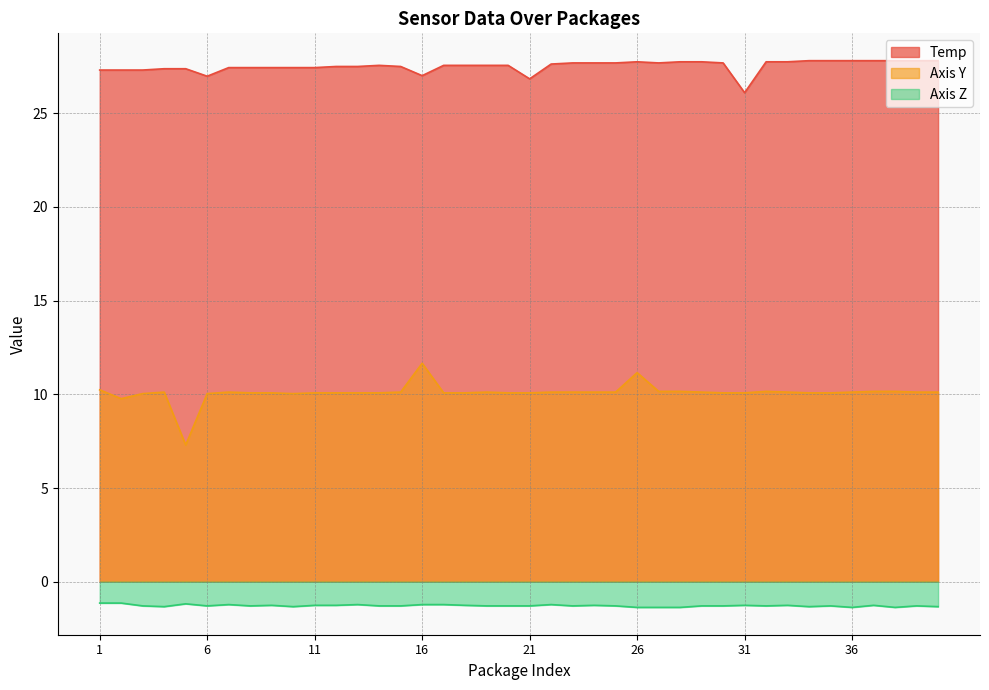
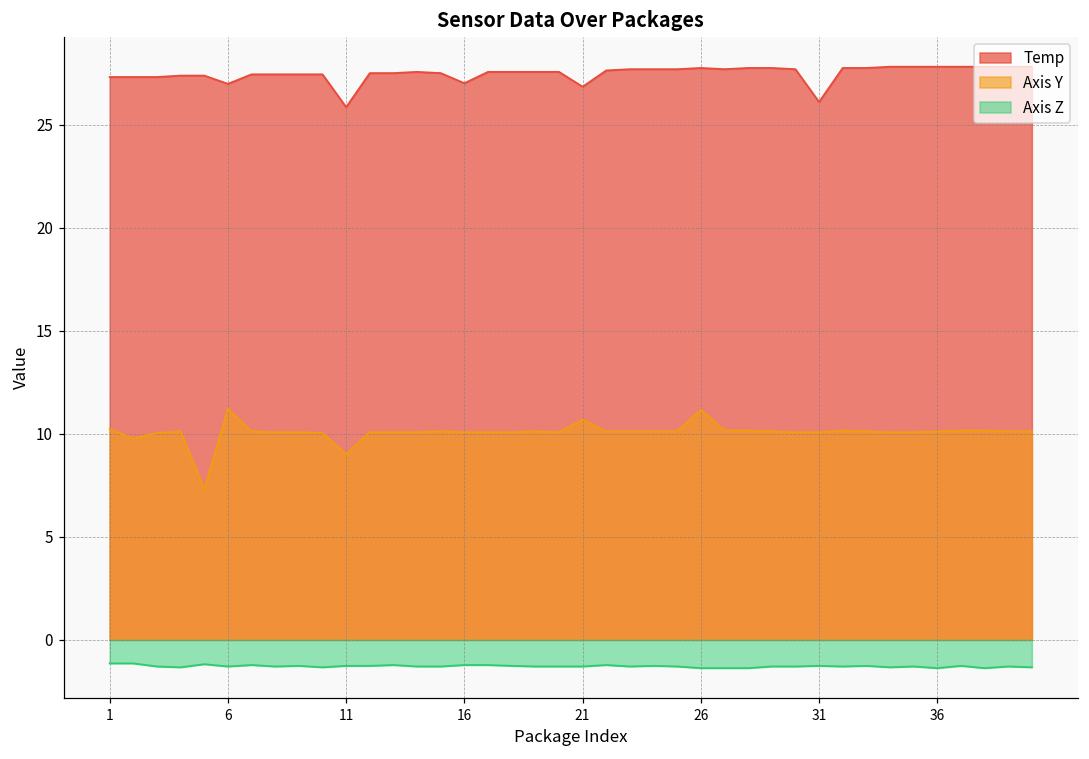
  {
    "Temp": {
      "1": 27.3,
      "6": 27.0,
-     "11": 27.4,
+     "11": 25.9,
      "16": 27.0,
      "21": 26.8,
      "26": 27.8,
      "31": 26.1,
      "36": 27.8
    },
    "Axis Y": {
      "1": 10.2,
-     "6": 10.0,
-     "11": 10.1,
-     "16": 11.7,
-     "21": 10.1,
+     "6": 11.2,
+     "11": 9.0,
+     "16": 10.1,
+     "21": 10.7,
      "26": 11.2,
      "31": 10.1,
      "36": 10.1
    }
  }
